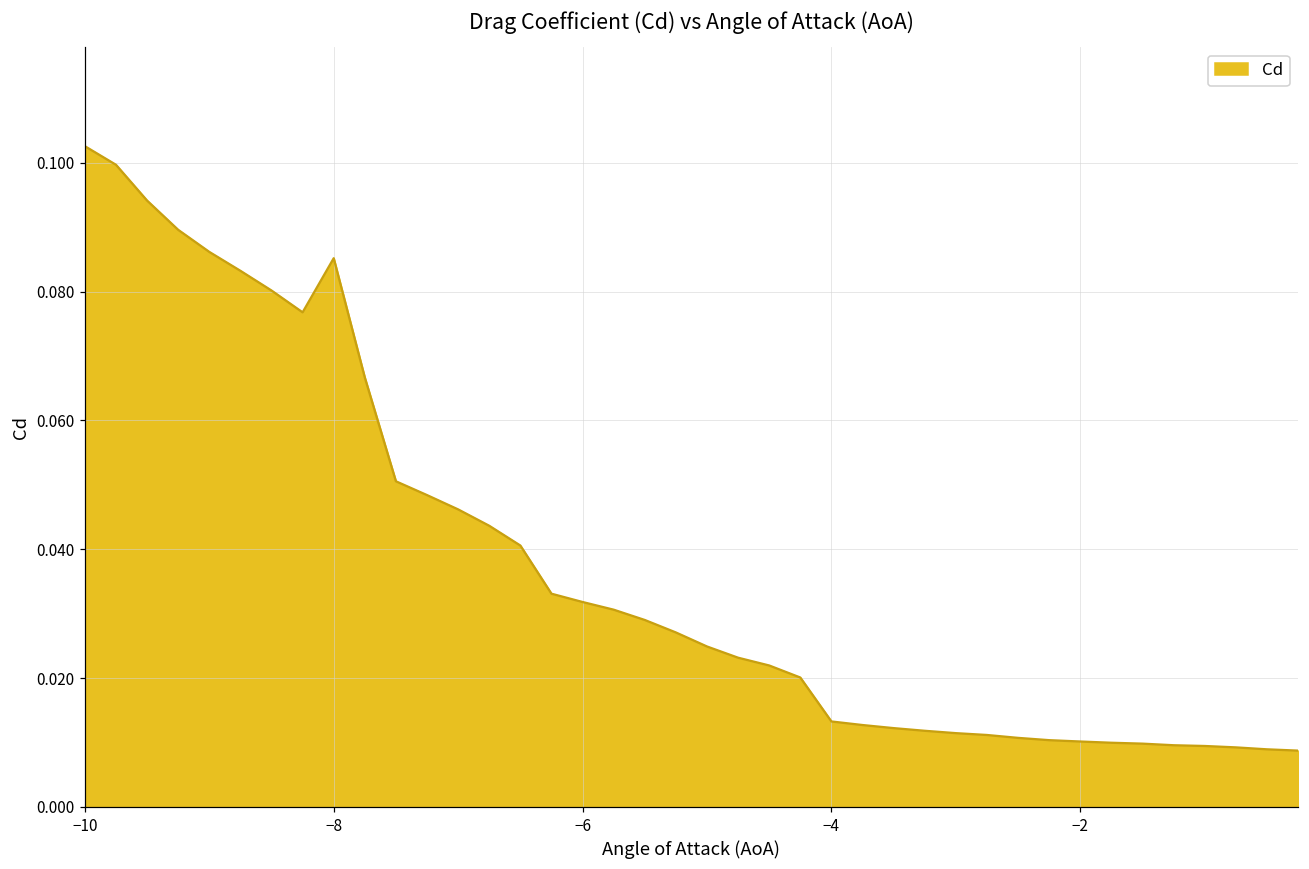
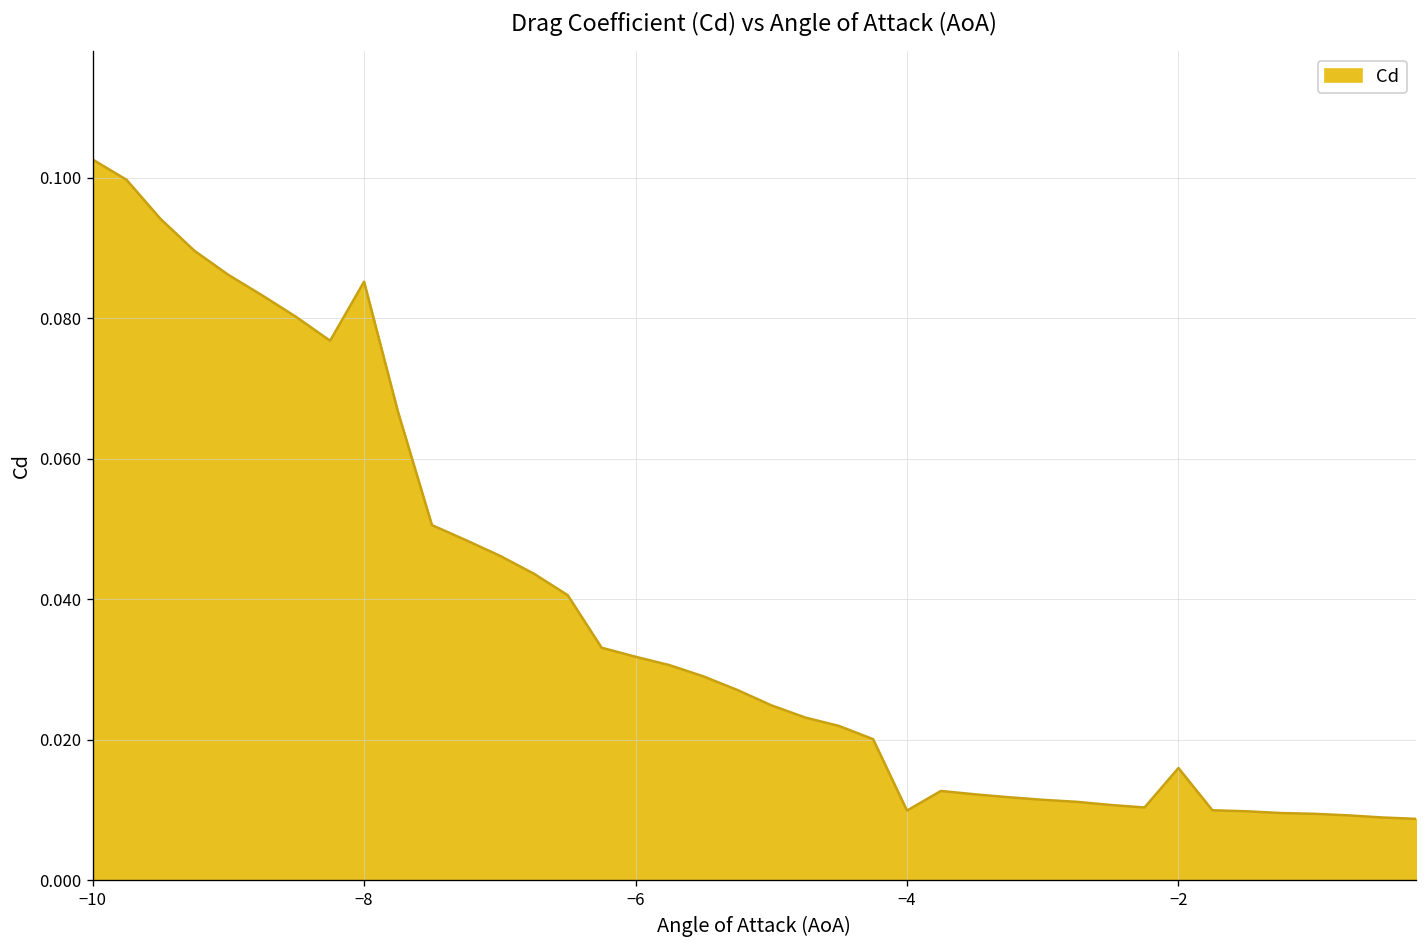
  {
    "−10": 0.103,
    "−8": 0.085,
    "−6": 0.032,
-   "−4": 0.013,
-   "−2": 0.010
+   "−4": 0.010,
+   "−2": 0.016
  }
